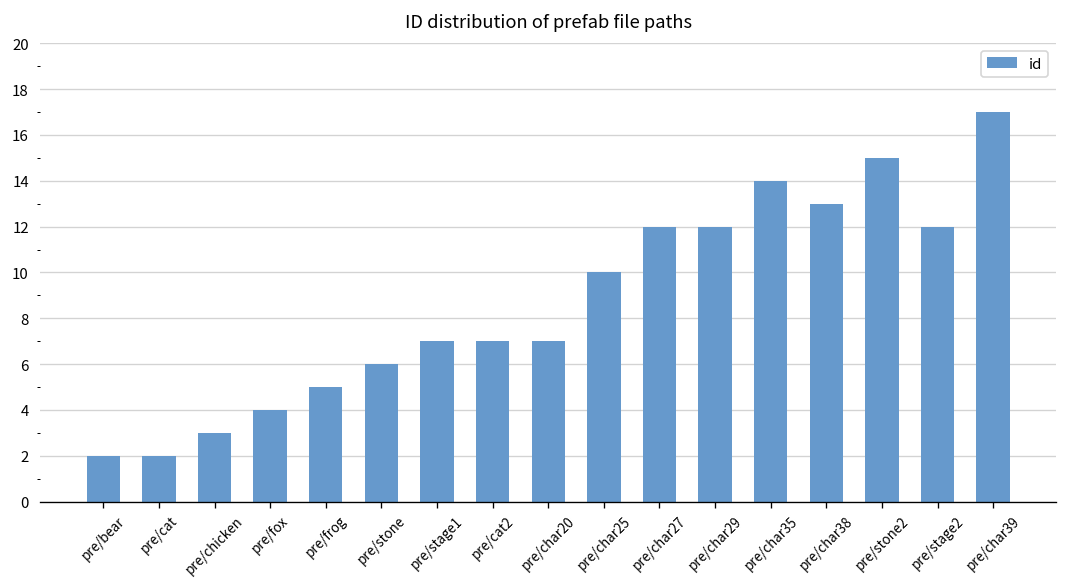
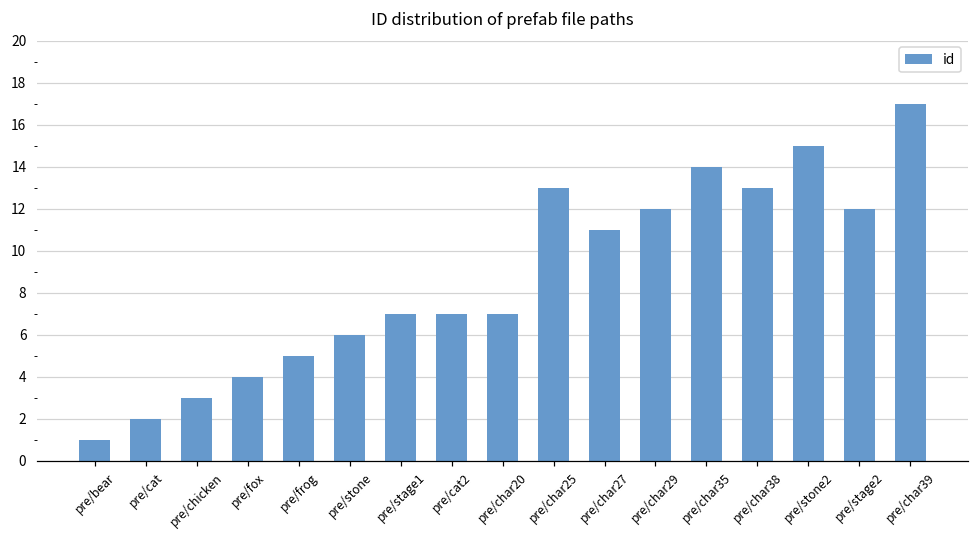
  {
-   "pre/bear": 2,
+   "pre/bear": 1,
    "pre/cat": 2,
    "pre/chicken": 3,
    "pre/fox": 4,
    "pre/frog": 5,
    "pre/stone": 6,
    "pre/stage1": 7,
    "pre/cat2": 7,
    "pre/char20": 7,
-   "pre/char25": 10,
-   "pre/char27": 12,
+   "pre/char25": 13,
+   "pre/char27": 11,
    "pre/char29": 12,
    "pre/char35": 14,
    "pre/char38": 13,
    "pre/stone2": 15,
    "pre/stage2": 12,
    "pre/char39": 17
  }
